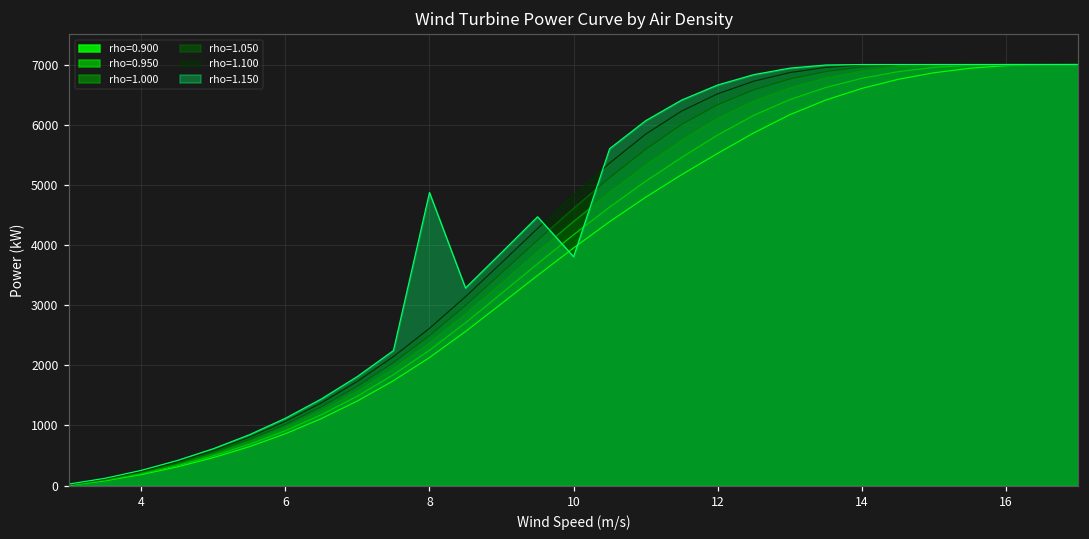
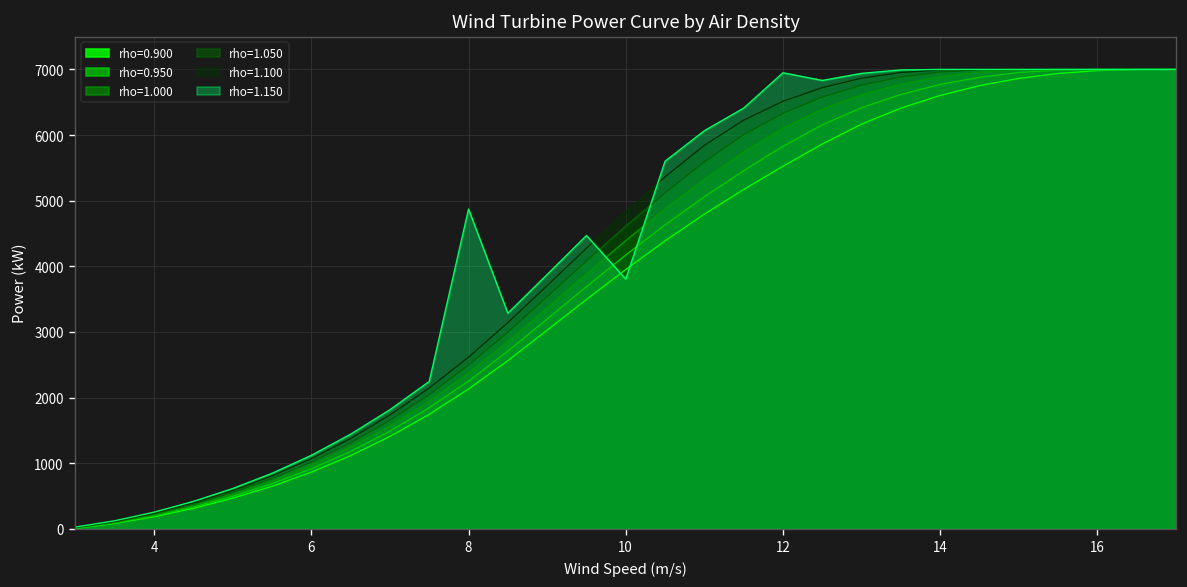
  {
    "rho=1.150": {
      "6": 1100,
      "8": 4900,
      "10": 3800,
-     "12": 6700
+     "12": 6900
    }
  }
